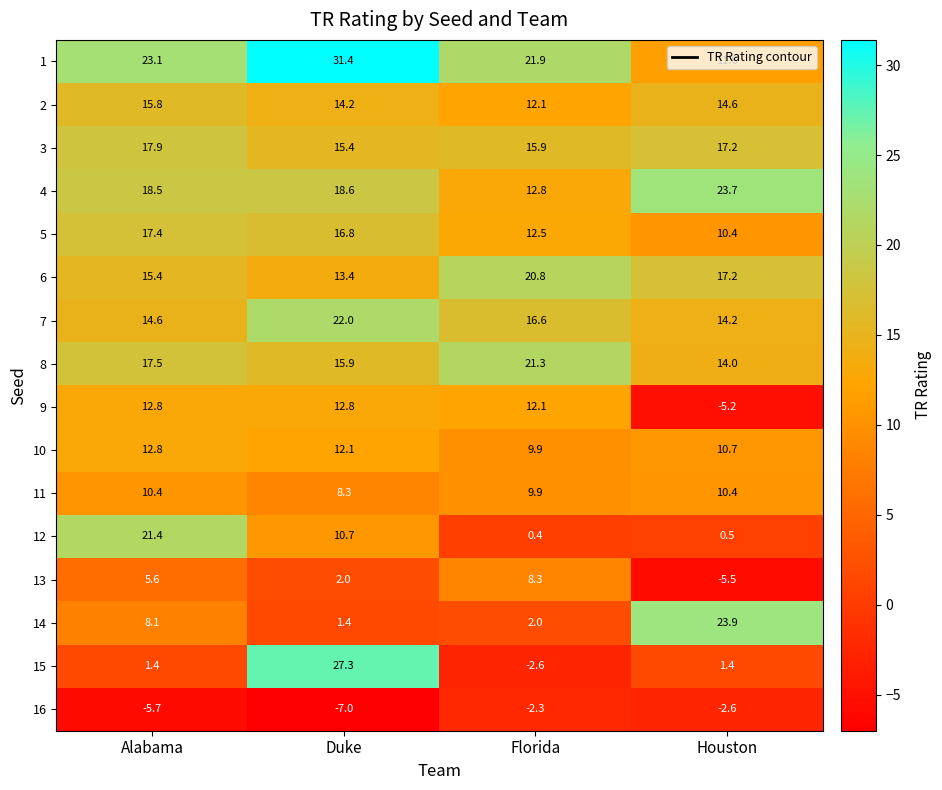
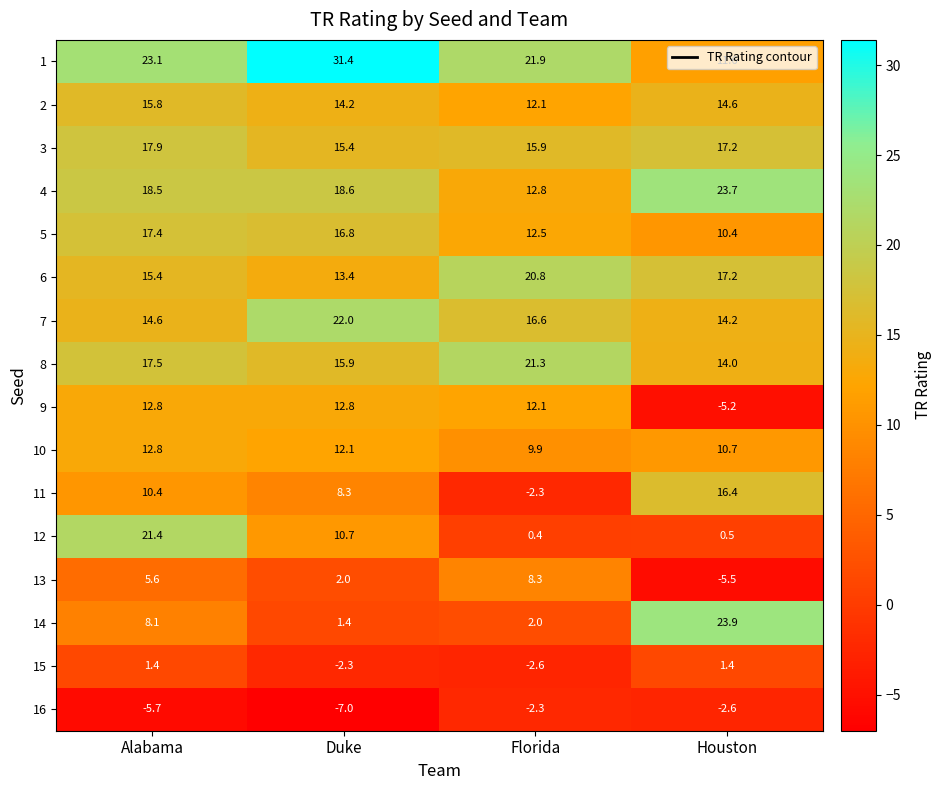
  {
    "1": {
      "Alabama": 23.1,
      "Duke": 31.4,
      "Florida": 21.9
    },
    "2": {
      "Alabama": 15.8,
      "Duke": 14.2,
      "Florida": 12.1,
      "Houston": 14.6
    },
    "3": {
      "Alabama": 17.9,
      "Duke": 15.4,
      "Florida": 15.9,
      "Houston": 17.2
    },
    "4": {
      "Alabama": 18.5,
      "Duke": 18.6,
      "Florida": 12.8,
      "Houston": 23.7
    },
    "5": {
      "Alabama": 17.4,
      "Duke": 16.8,
      "Florida": 12.5,
      "Houston": 10.4
    },
    "6": {
      "Alabama": 15.4,
      "Duke": 13.4,
      "Florida": 20.8,
      "Houston": 17.2
    },
    "7": {
      "Alabama": 14.6,
      "Duke": 22.0,
      "Florida": 16.6,
      "Houston": 14.2
    },
    "8": {
      "Alabama": 17.5,
      "Duke": 15.9,
      "Florida": 21.3,
      "Houston": 14.0
    },
    "9": {
      "Alabama": 12.8,
      "Duke": 12.8,
      "Florida": 12.1,
      "Houston": -5.2
    },
    "10": {
      "Alabama": 12.8,
      "Duke": 12.1,
      "Florida": 9.9,
      "Houston": 10.7
    },
    "11": {
      "Alabama": 10.4,
      "Duke": 8.3,
-     "Florida": 9.9,
-     "Houston": 10.4
+     "Florida": -2.3,
+     "Houston": 16.4
    },
    "12": {
      "Alabama": 21.4,
      "Duke": 10.7,
      "Florida": 0.4,
      "Houston": 0.5
    },
    "13": {
      "Alabama": 5.6,
      "Duke": 2.0,
      "Florida": 8.3,
      "Houston": -5.5
    },
    "14": {
      "Alabama": 8.1,
      "Duke": 1.4,
      "Florida": 2.0,
      "Houston": 23.9
    },
    "15": {
      "Alabama": 1.4,
-     "Duke": 27.3,
+     "Duke": -2.3,
      "Florida": -2.6,
      "Houston": 1.4
    },
    "16": {
      "Alabama": -5.7,
      "Duke": -7.0,
      "Florida": -2.3,
      "Houston": -2.6
    }
  }
